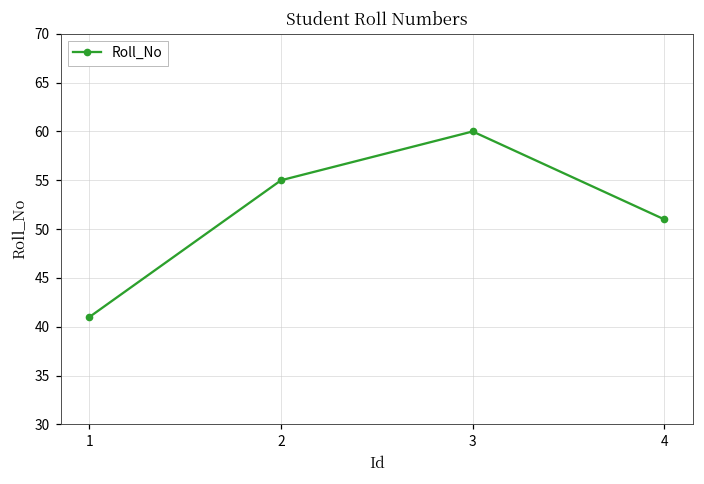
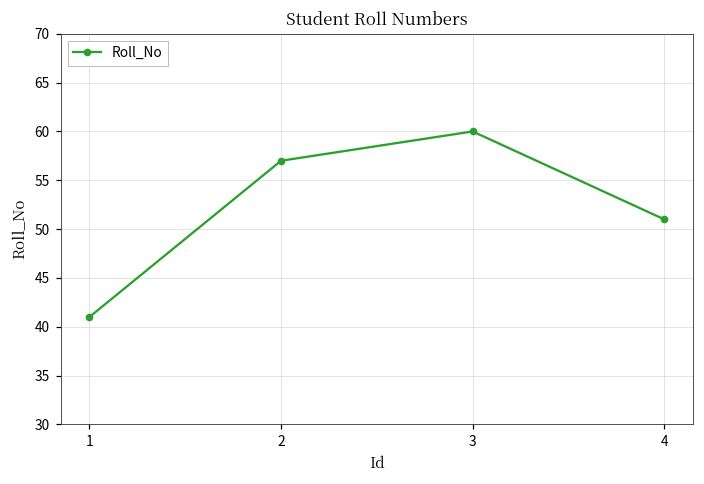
  {
    "1": 41,
-   "2": 55,
+   "2": 57,
    "3": 60,
    "4": 51
  }
